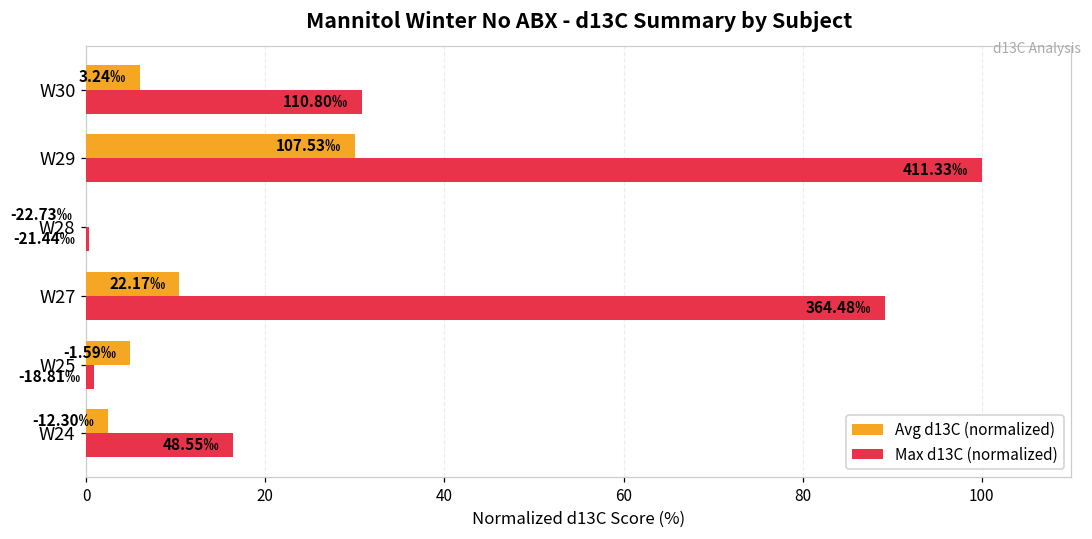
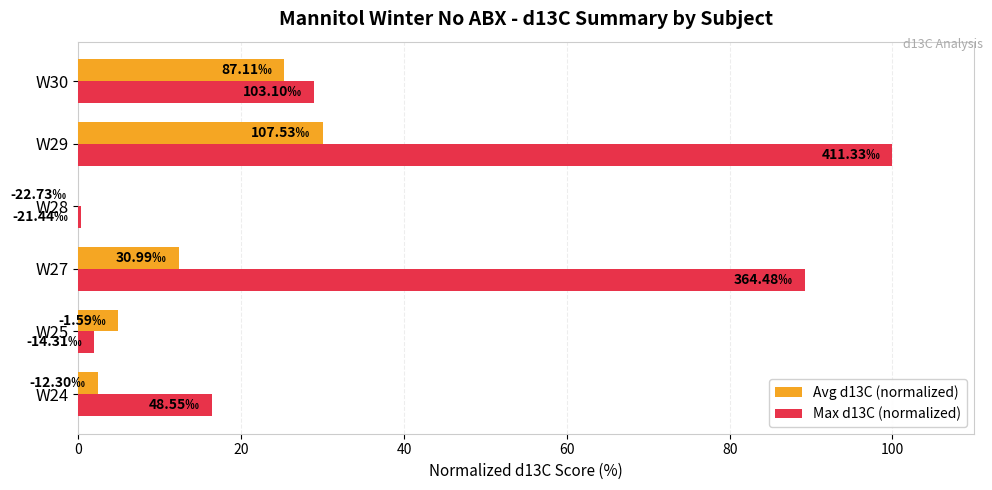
  {
    "Avg d13C (normalized)": {
-     "W30": "3.24‰",
-     "W27": "22.17‰"
+     "W30": "87.11‰",
+     "W27": "30.99‰"
    },
    "Max d13C (normalized)": {
-     "W30": "110.80‰",
-     "W25": "-18.81‰"
+     "W30": "103.10‰",
+     "W25": "-14.31‰"
    }
  }
